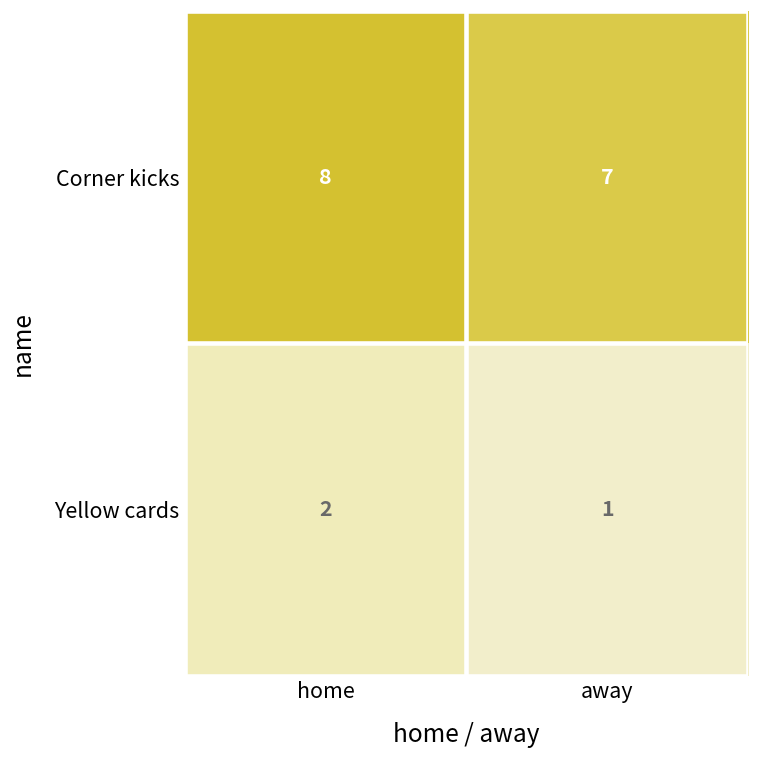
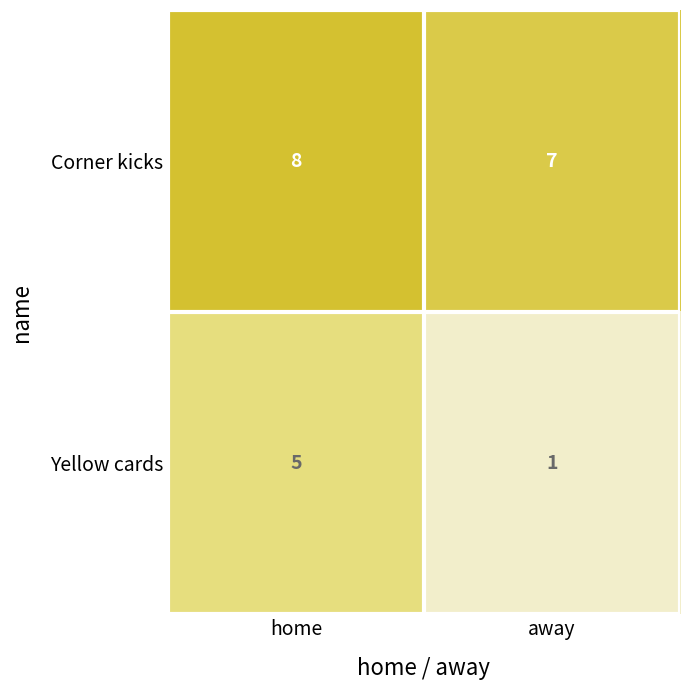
  {
    "Corner kicks": {
      "home": 8,
      "away": 7
    },
    "Yellow cards": {
-     "home": 2,
+     "home": 5,
      "away": 1
    }
  }
